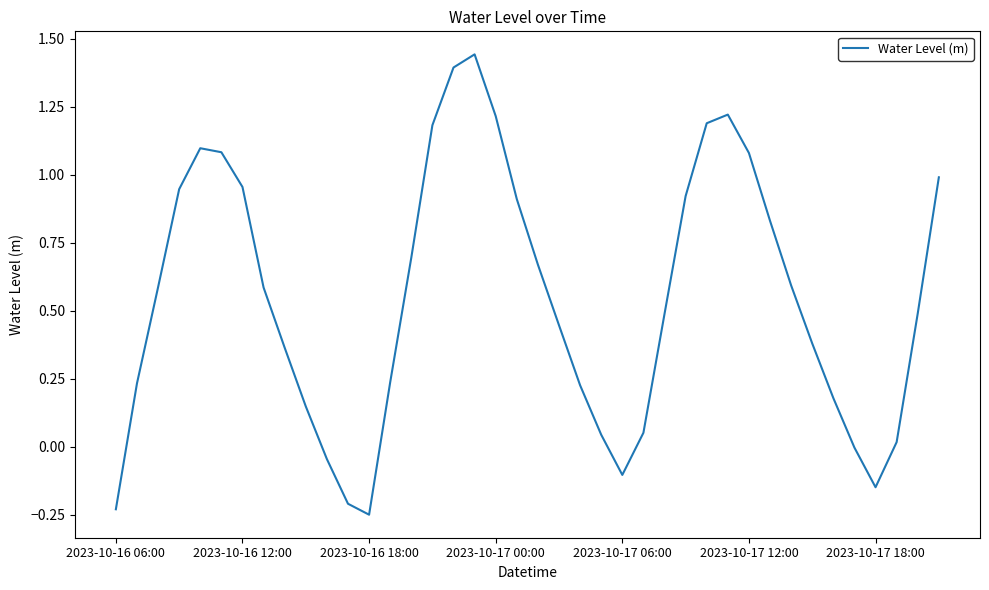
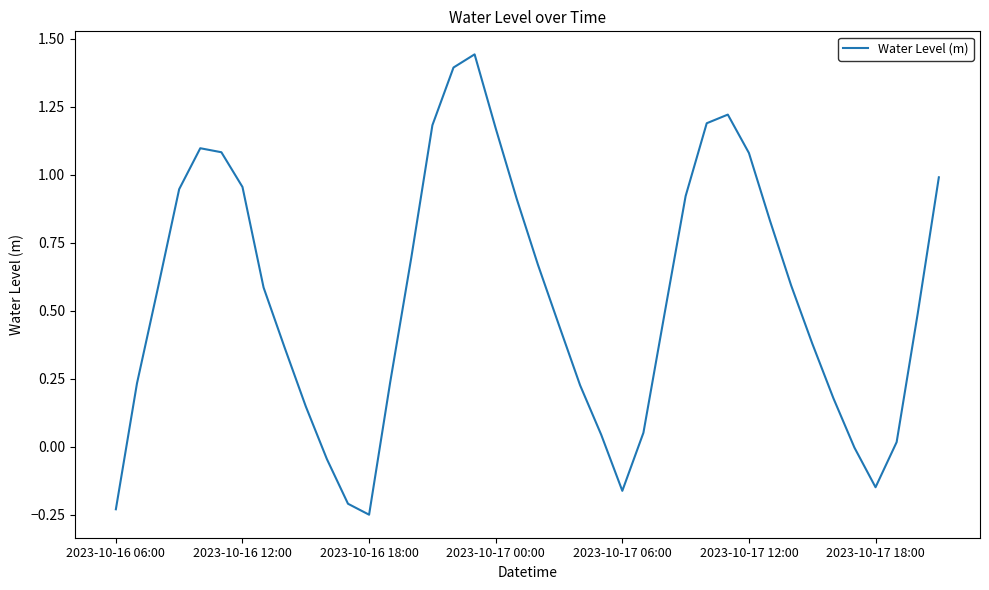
  {
    "2023-10-16 06:00": -0.23,
    "2023-10-16 12:00": 0.95,
    "2023-10-16 18:00": -0.25,
-   "2023-10-17 00:00": 1.22,
-   "2023-10-17 06:00": -0.10,
+   "2023-10-17 00:00": 1.17,
+   "2023-10-17 06:00": -0.16,
    "2023-10-17 12:00": 1.08,
    "2023-10-17 18:00": -0.15
  }
